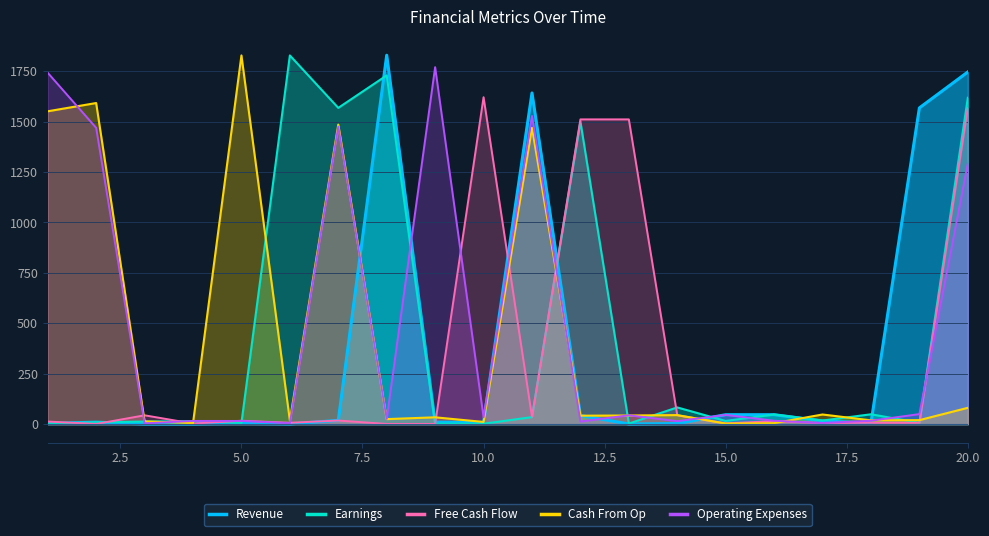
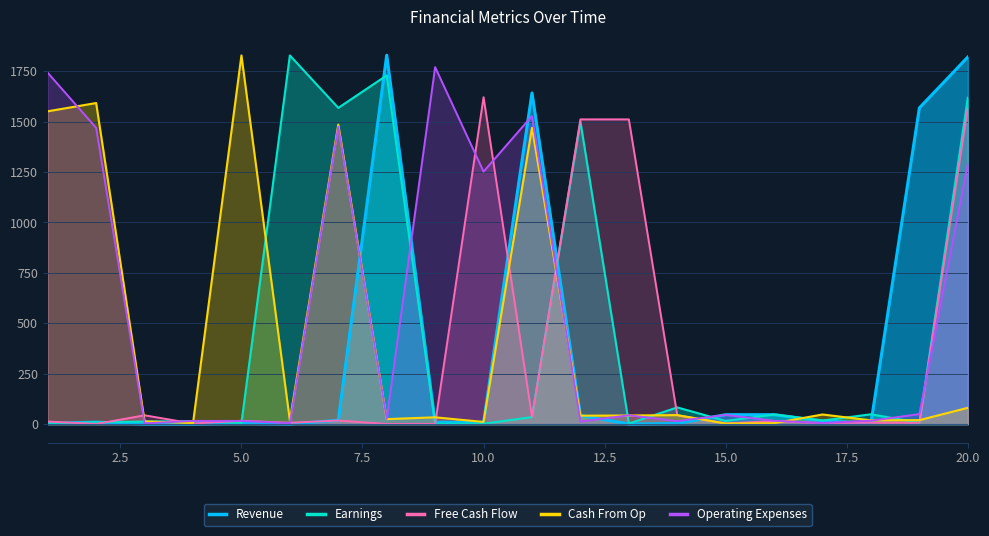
  {
    "Revenue": {
-     "20.0": 1750
+     "20.0": 1820
    },
    "Earnings": {
      "20.0": 1620
    },
    "Free Cash Flow": {
      "10.0": 1620,
      "20.0": 1570
    },
    "Cash From Op": {
      "5.0": 1830,
      "20.0": 80
    },
    "Operating Expenses": {
-     "10.0": 30,
+     "10.0": 1250,
      "20.0": 1290
    }
  }
